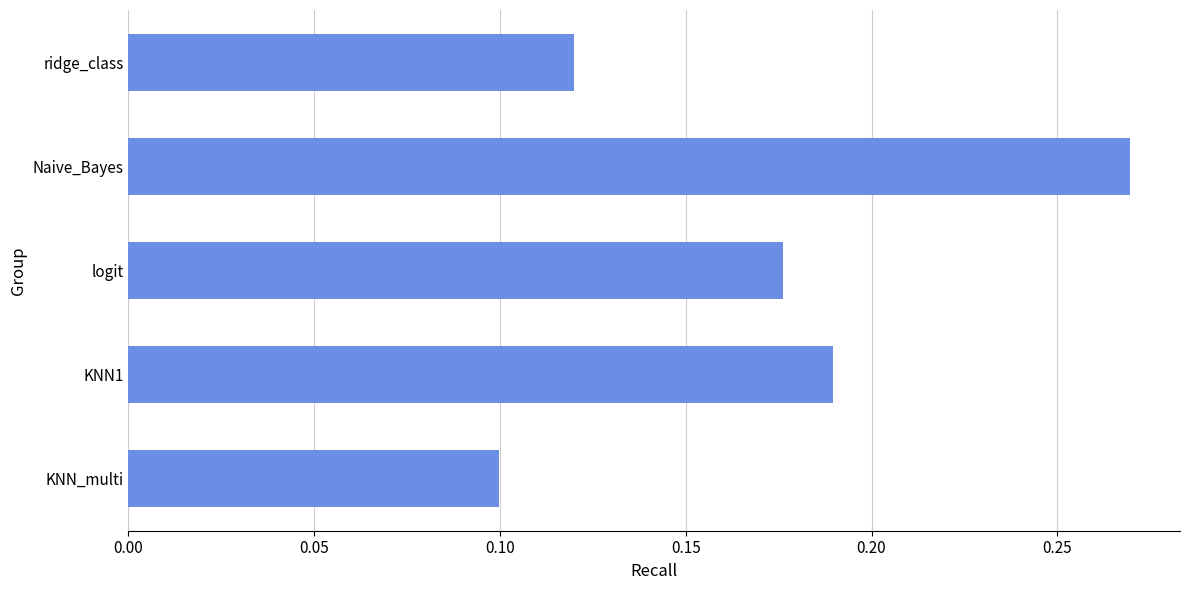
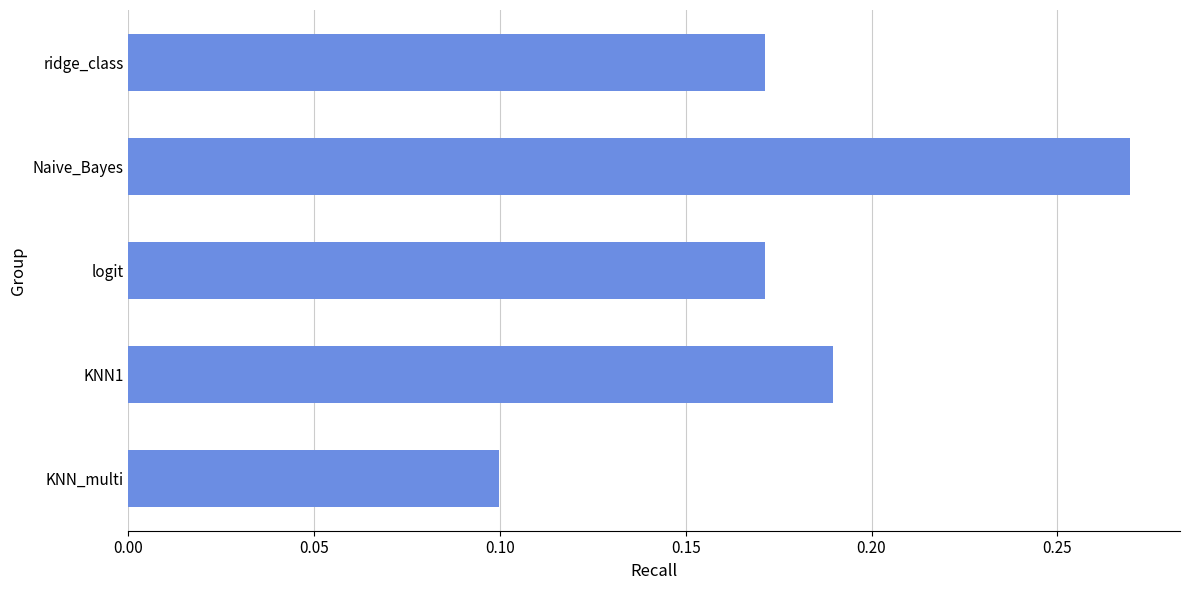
  {
-   "ridge_class": 0.120,
+   "ridge_class": 0.171,
    "Naive_Bayes": 0.270,
-   "logit": 0.176,
+   "logit": 0.171,
    "KNN1": 0.190,
    "KNN_multi": 0.100
  }
